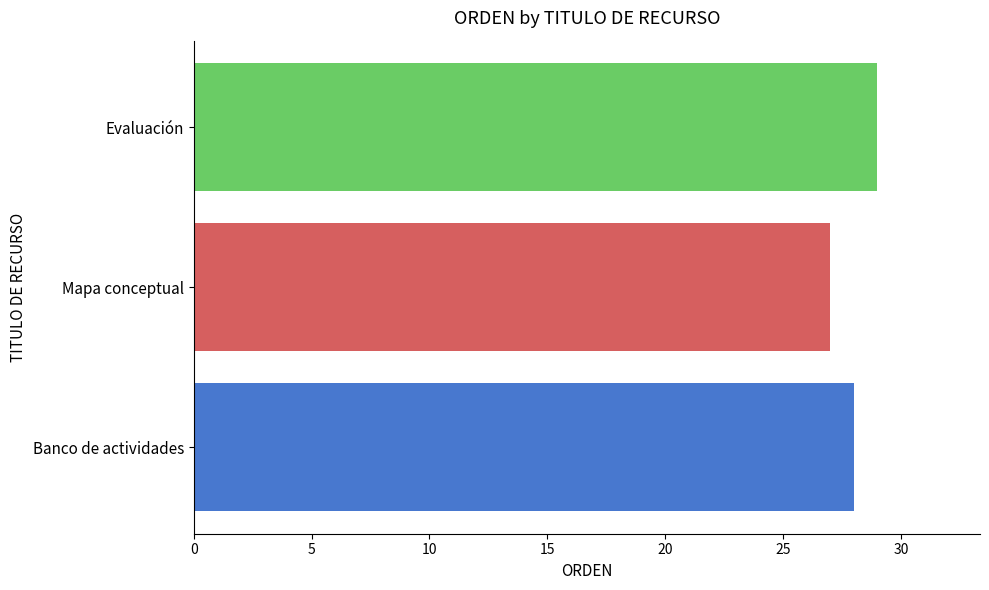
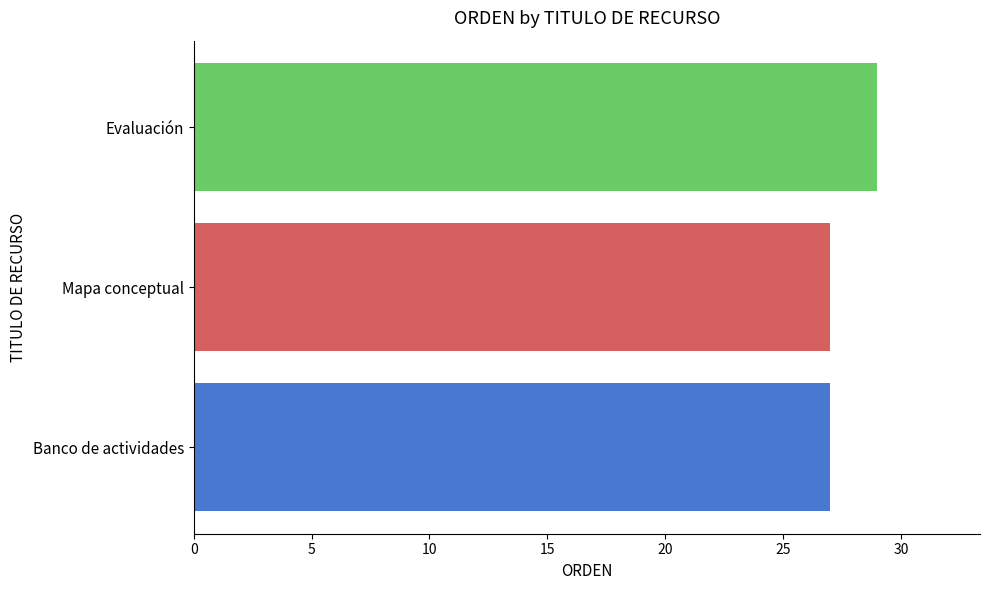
  {
    "Evaluación": 29,
    "Mapa conceptual": 27,
-   "Banco de actividades": 28
+   "Banco de actividades": 27
  }
